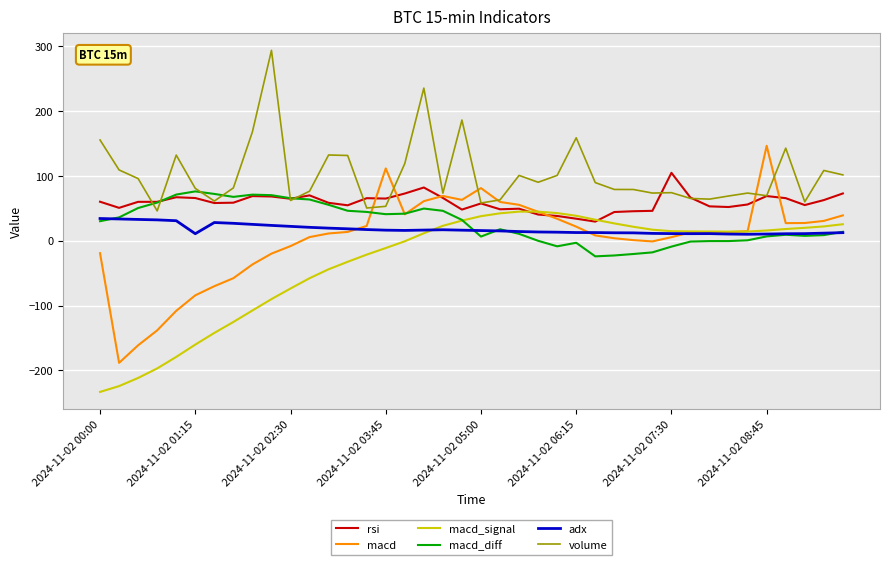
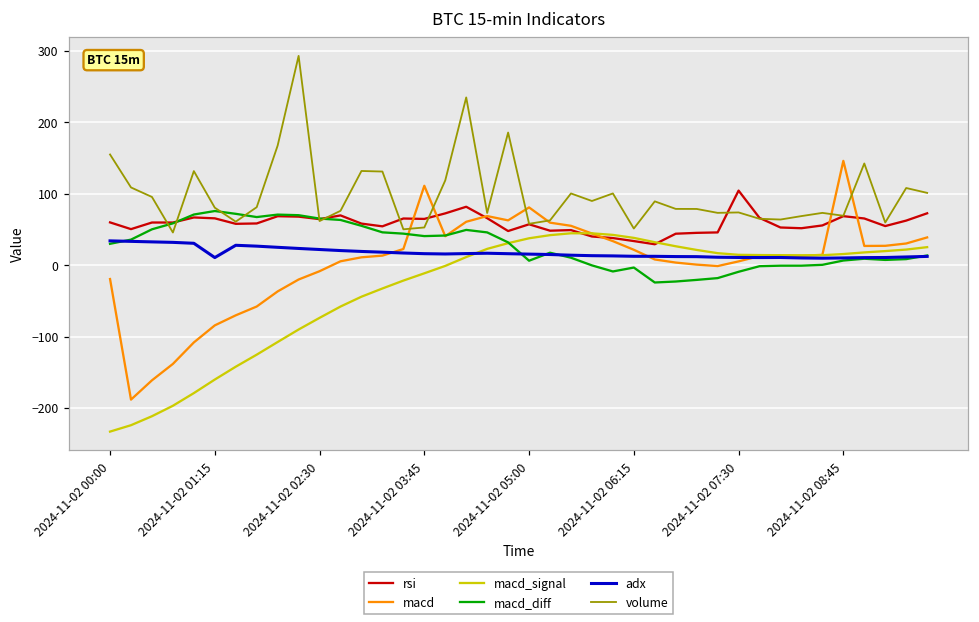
  {
    "rsi": {
      "2024-11-02 00:00": 60,
      "2024-11-02 01:15": 70,
      "2024-11-02 03:45": 60,
      "2024-11-02 06:15": 30,
      "2024-11-02 07:30": 100
    },
    "macd": {
      "2024-11-02 00:00": -20,
      "2024-11-02 01:15": -80,
      "2024-11-02 02:30": -10,
      "2024-11-02 03:45": 110,
      "2024-11-02 05:00": 80,
      "2024-11-02 06:15": 20,
      "2024-11-02 07:30": 10,
      "2024-11-02 08:45": 150
    },
    "macd_signal": {
      "2024-11-02 00:00": -230,
      "2024-11-02 01:15": -160,
      "2024-11-02 02:30": -70,
      "2024-11-02 03:45": -10,
      "2024-11-02 05:00": 40,
      "2024-11-02 06:15": 40,
      "2024-11-02 08:45": 20
    },
    "macd_diff": {
      "2024-11-02 00:00": 30,
      "2024-11-02 01:15": 80,
      "2024-11-02 03:45": 40,
      "2024-11-02 05:00": 10,
      "2024-11-02 06:15": 0,
      "2024-11-02 07:30": -10
    },
    "adx": {
      "2024-11-02 00:00": 30,
      "2024-11-02 01:15": 10,
      "2024-11-02 02:30": 20,
      "2024-11-02 03:45": 20,
      "2024-11-02 05:00": 20,
      "2024-11-02 06:15": 10
    },
    "volume": {
      "2024-11-02 00:00": 160,
      "2024-11-02 01:15": 80,
      "2024-11-02 03:45": 50,
-     "2024-11-02 06:15": 160,
+     "2024-11-02 06:15": 50,
      "2024-11-02 07:30": 70
    }
  }
